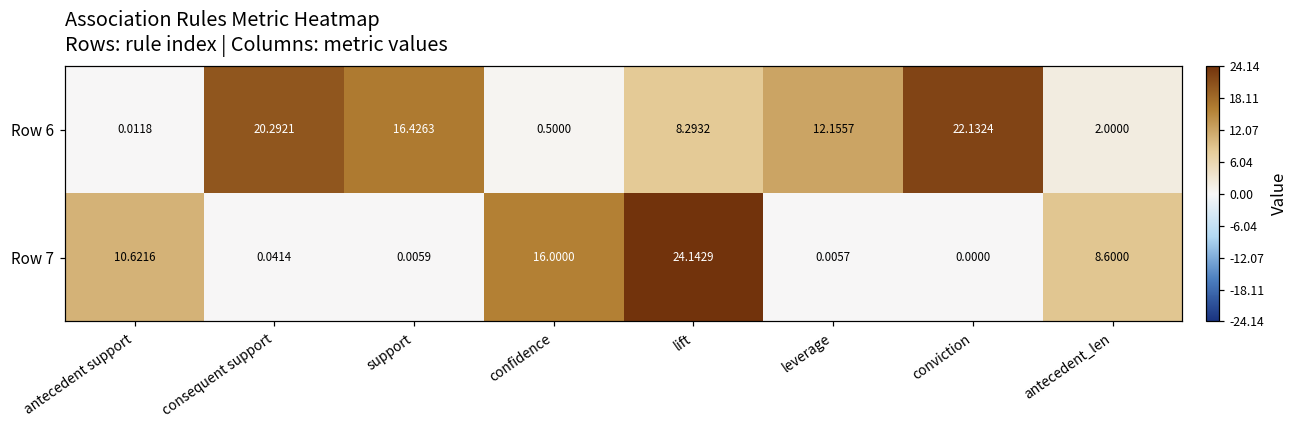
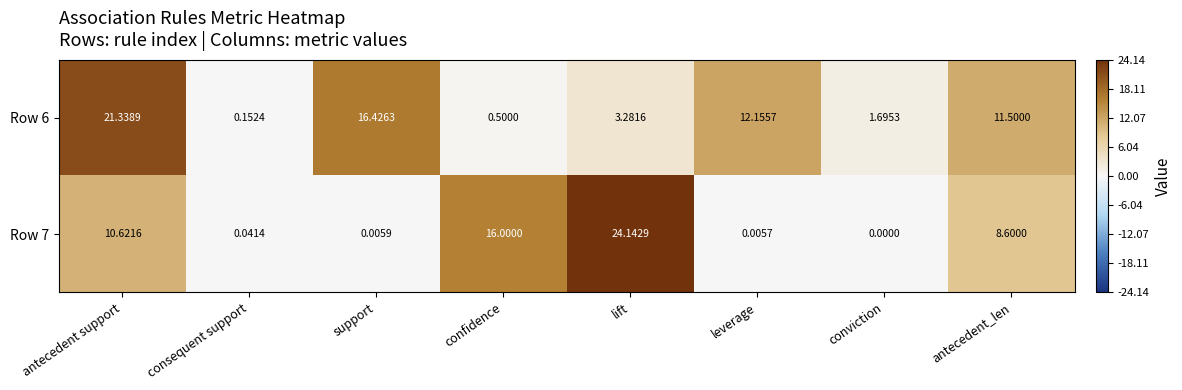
  {
    "Row 6": {
-     "antecedent support": 0.0118,
-     "consequent support": 20.2921,
+     "antecedent support": 21.3389,
+     "consequent support": 0.1524,
      "support": 16.4263,
      "confidence": 0.5000,
-     "lift": 8.2932,
+     "lift": 3.2816,
      "leverage": 12.1557,
-     "conviction": 22.1324,
-     "antecedent_len": 2.0000
+     "conviction": 1.6953,
+     "antecedent_len": 11.5000
    },
    "Row 7": {
      "antecedent support": 10.6216,
      "consequent support": 0.0414,
      "support": 0.0059,
      "confidence": 16.0000,
      "lift": 24.1429,
      "leverage": 0.0057,
      "conviction": 0.0000,
      "antecedent_len": 8.6000
    }
  }
